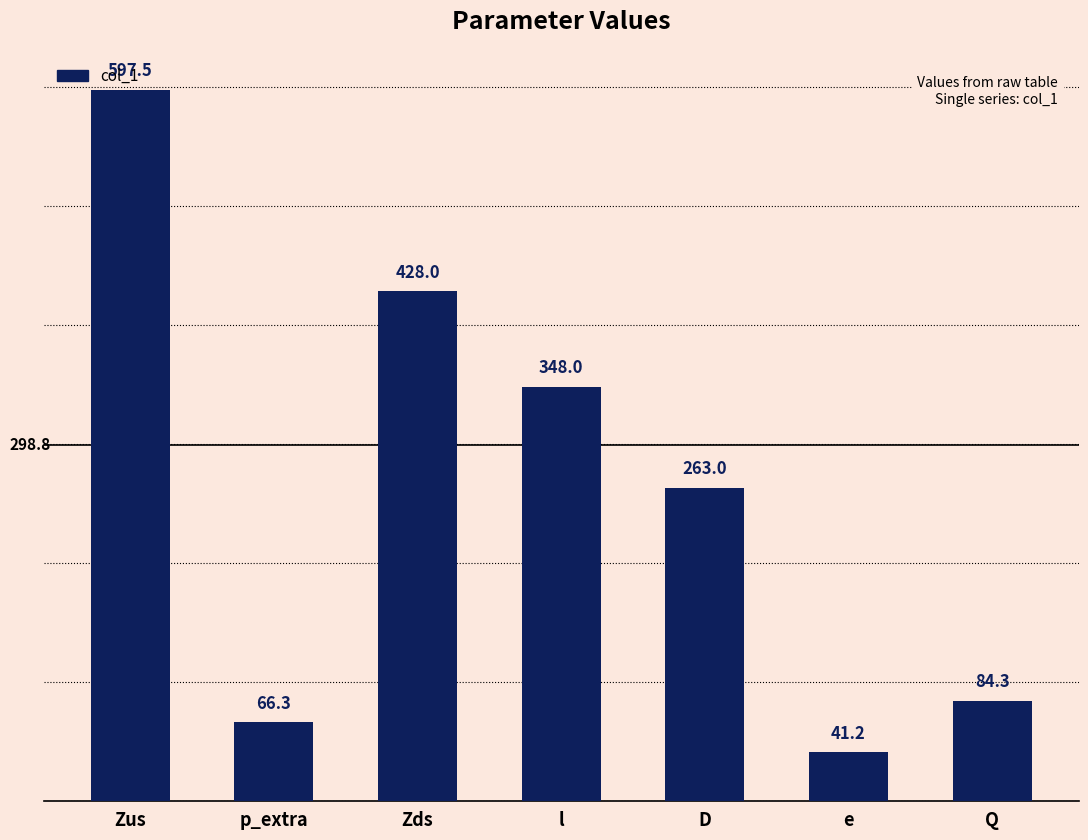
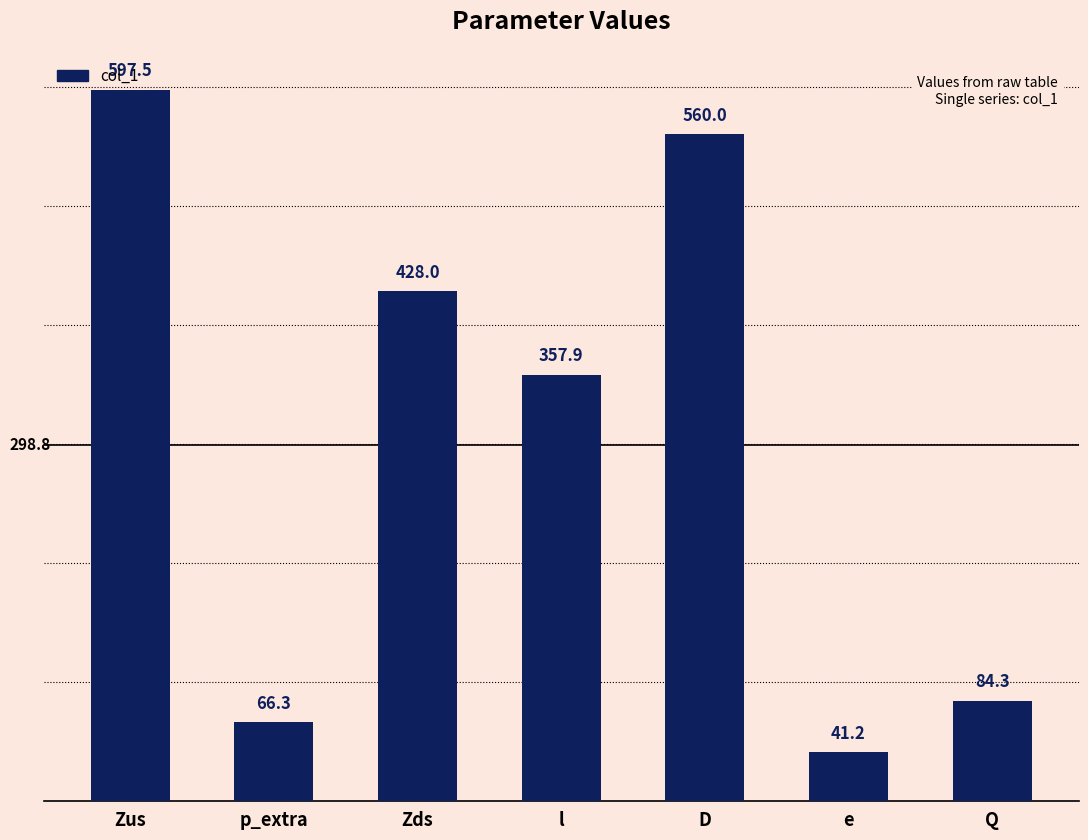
  {
    "Zus": 597.5,
    "p_extra": 66.3,
    "Zds": 428.0,
-   "l": 348.0,
-   "D": 263.0,
+   "l": 357.9,
+   "D": 560.0,
    "e": 41.2,
    "Q": 84.3
  }
